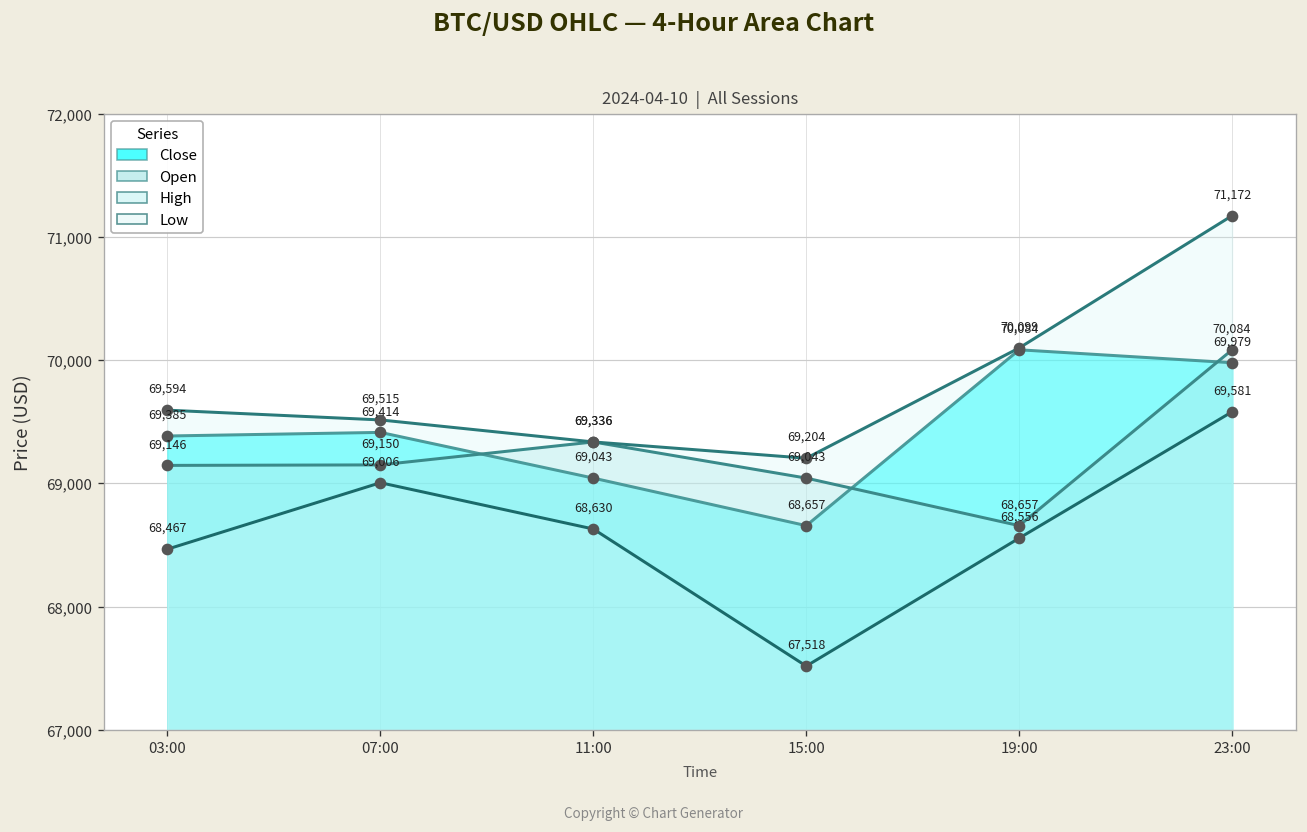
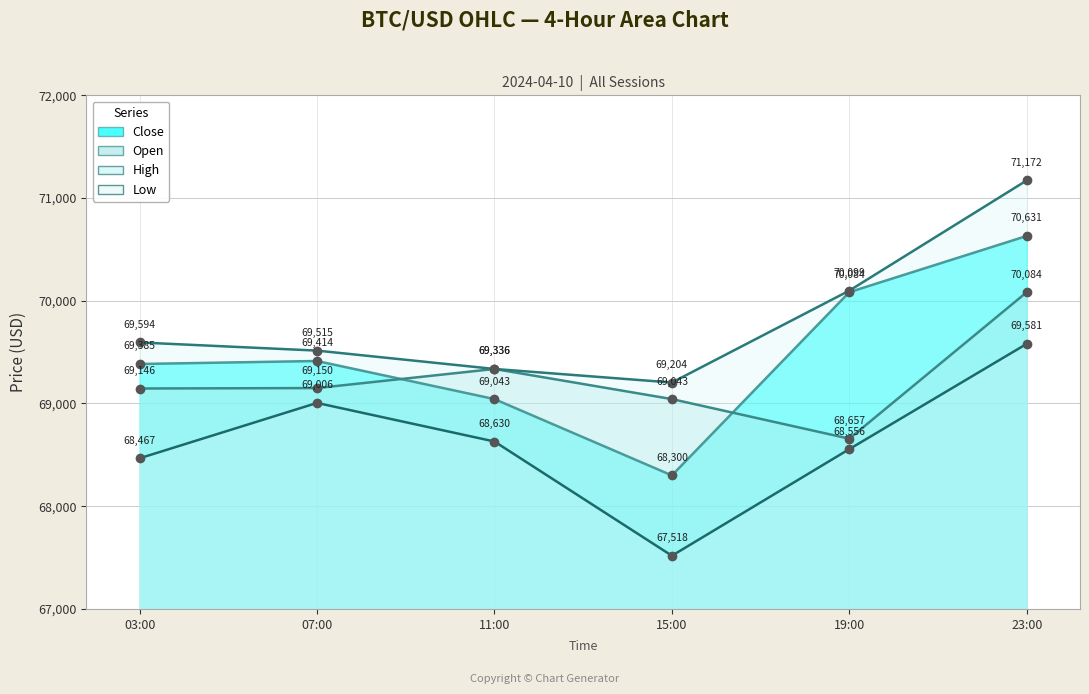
  {
    "Close": {
      "07:00": "69,414",
      "11:00": "69,043",
-     "15:00": "68,657",
-     "23:00": "69,979"
+     "15:00": "68,300",
+     "23:00": "70,631"
    }
  }
